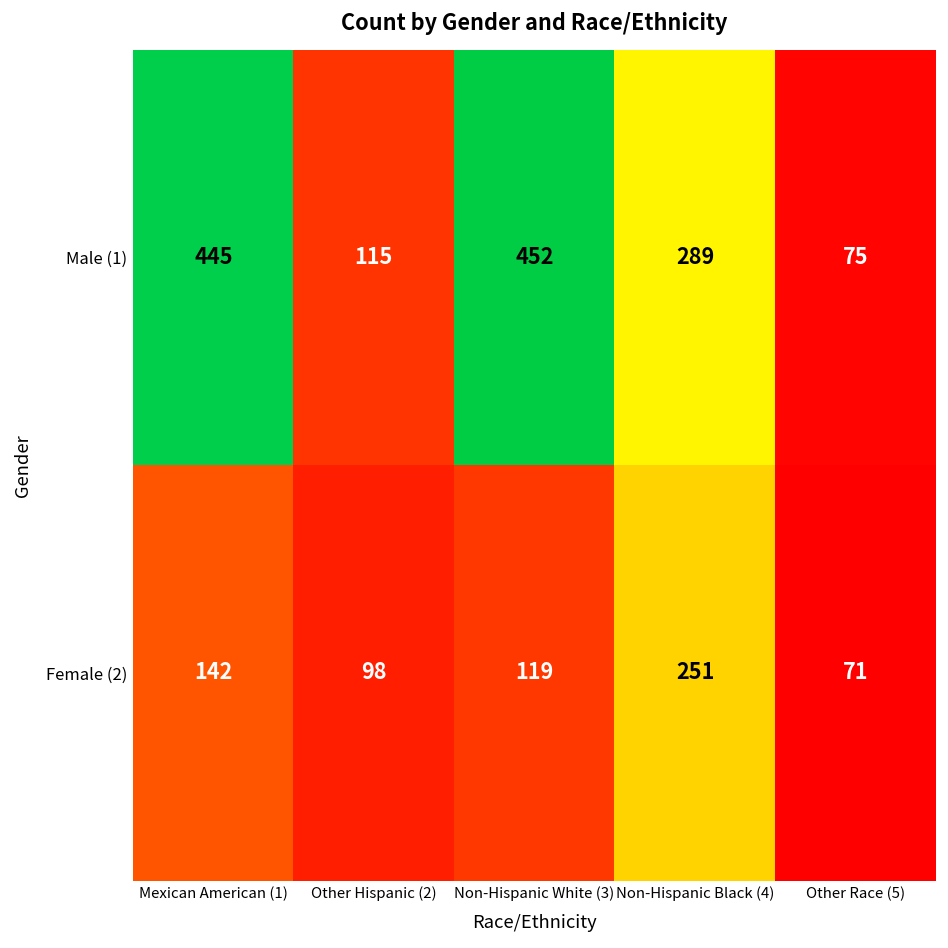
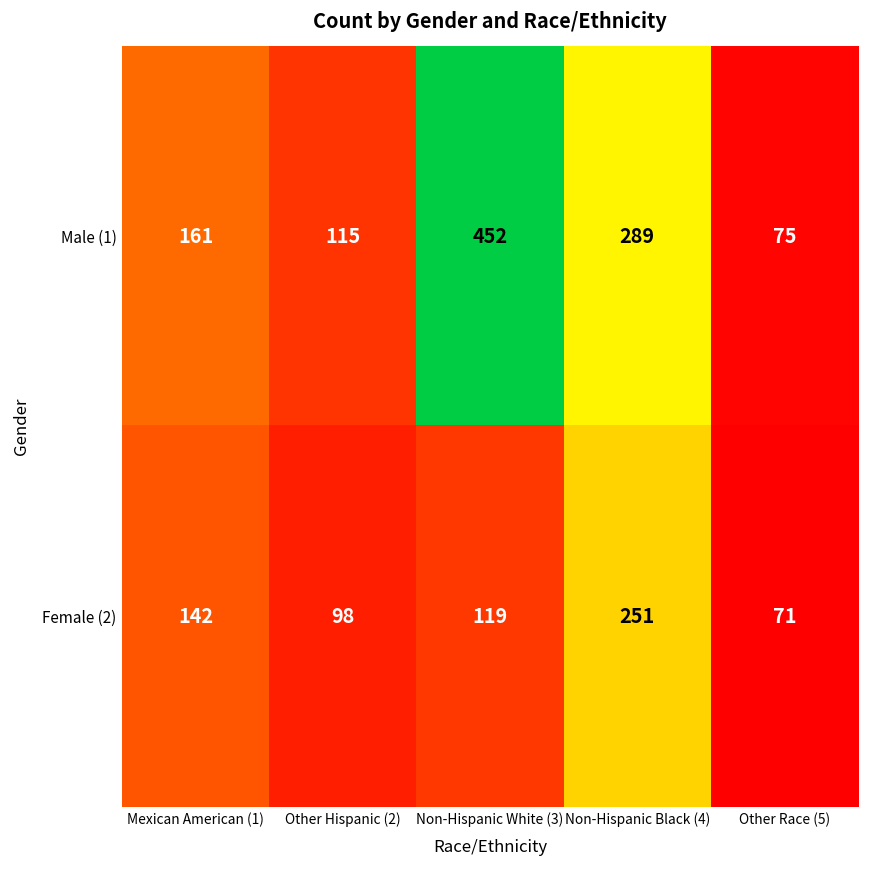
  {
    "Male (1)": {
-     "Mexican American (1)": 445,
+     "Mexican American (1)": 161,
      "Other Hispanic (2)": 115,
      "Non-Hispanic White (3)": 452,
      "Non-Hispanic Black (4)": 289,
      "Other Race (5)": 75
    },
    "Female (2)": {
      "Mexican American (1)": 142,
      "Other Hispanic (2)": 98,
      "Non-Hispanic White (3)": 119,
      "Non-Hispanic Black (4)": 251,
      "Other Race (5)": 71
    }
  }
